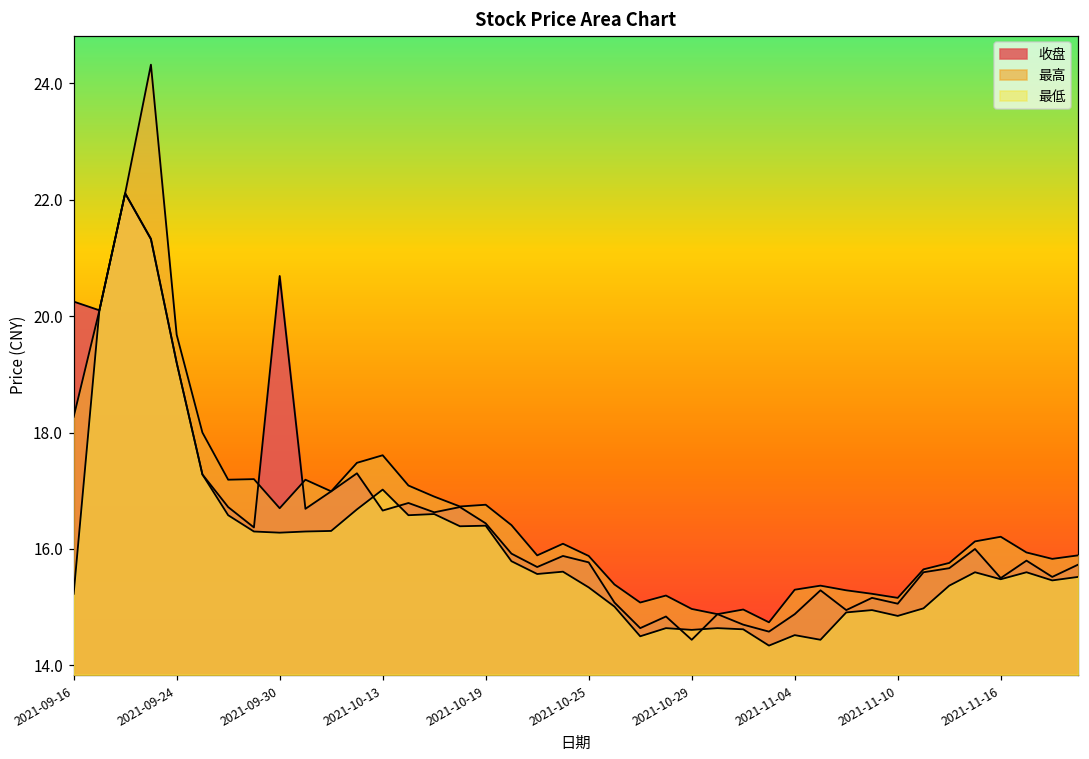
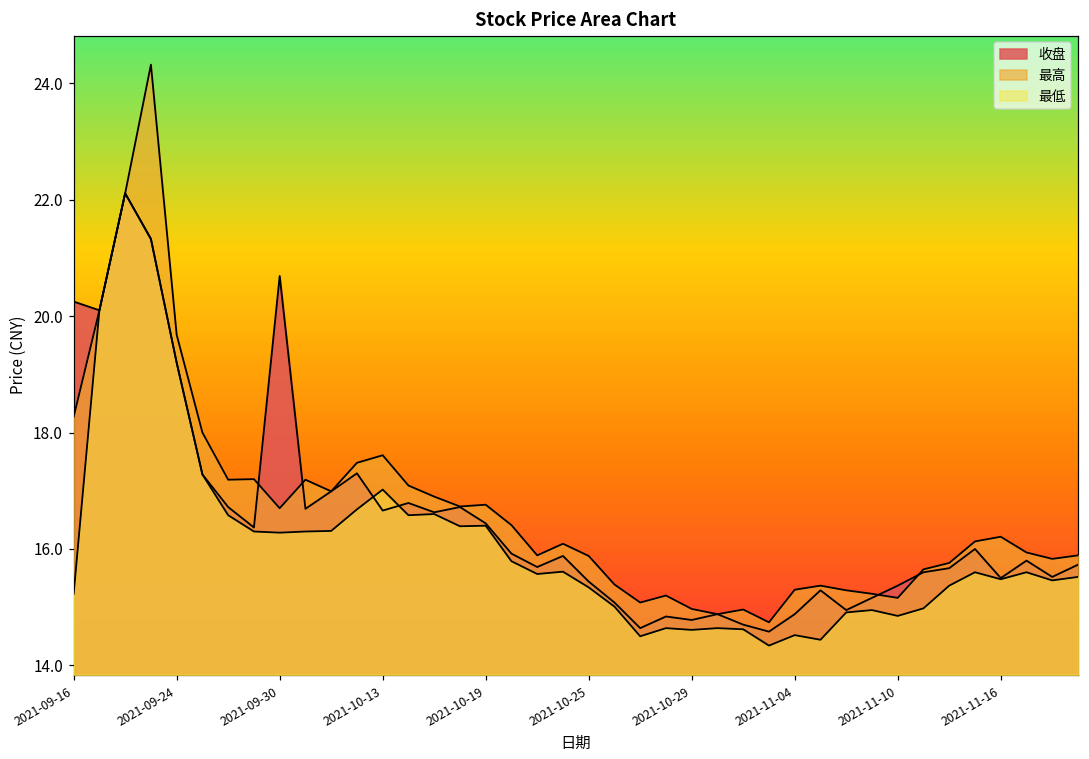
  {
    "收盘": {
      "2021-09-16": 20.3,
      "2021-09-30": 20.7,
      "2021-10-13": 16.7,
-     "2021-10-25": 15.8,
-     "2021-10-29": 14.4,
+     "2021-10-25": 15.4,
+     "2021-10-29": 14.8,
      "2021-11-04": 14.9,
-     "2021-11-10": 15.1
+     "2021-11-10": 15.4
    }
  }
